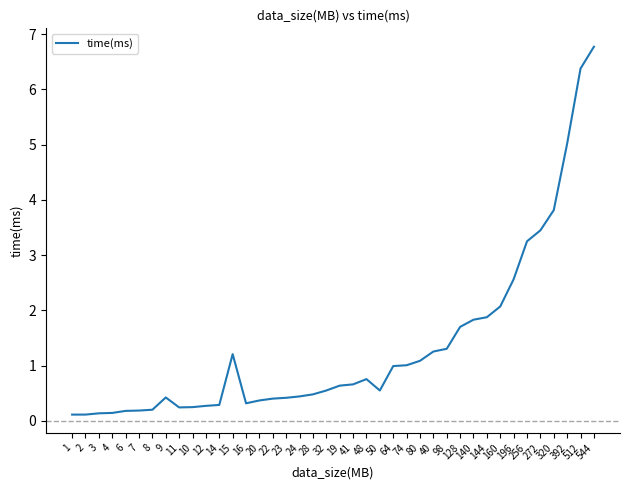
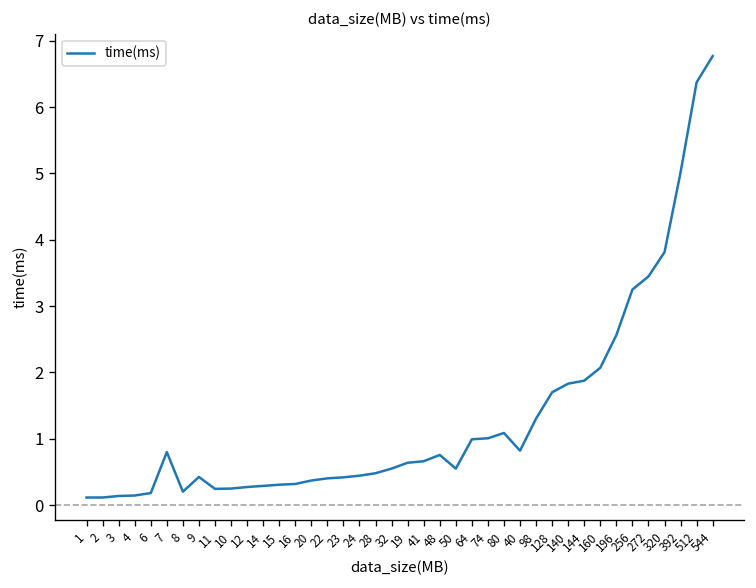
  {
    "1": 0.1,
    "2": 0.1,
    "3": 0.1,
    "4": 0.1,
    "6": 0.2,
-   "7": 0.2,
+   "7": 0.8,
    "8": 0.2,
    "9": 0.4,
    "11": 0.2,
    "10": 0.2,
    "12": 0.3,
    "14": 0.3,
-   "15": 1.2,
+   "15": 0.3,
    "16": 0.3,
    "20": 0.4,
    "22": 0.4,
    "23": 0.4,
    "24": 0.4,
    "28": 0.5,
    "32": 0.5,
    "19": 0.6,
    "41": 0.7,
    "48": 0.8,
    "50": 0.5,
    "64": 1.0,
    "74": 1.0,
    "80": 1.1,
-   "40": 1.3,
+   "40": 0.8,
    "98": 1.3,
    "128": 1.7,
    "140": 1.8,
    "144": 1.9,
    "160": 2.1,
    "196": 2.6,
    "256": 3.2,
    "272": 3.4,
    "320": 3.8,
    "392": 5.0,
    "512": 6.4,
    "544": 6.8
  }
